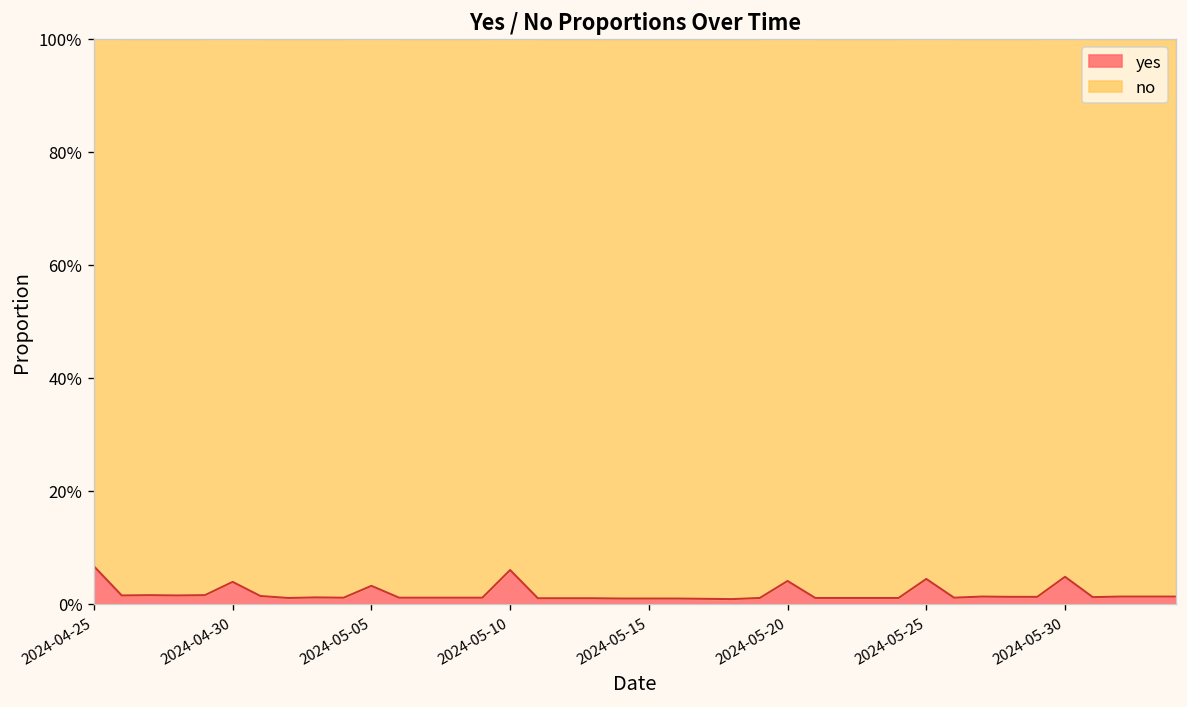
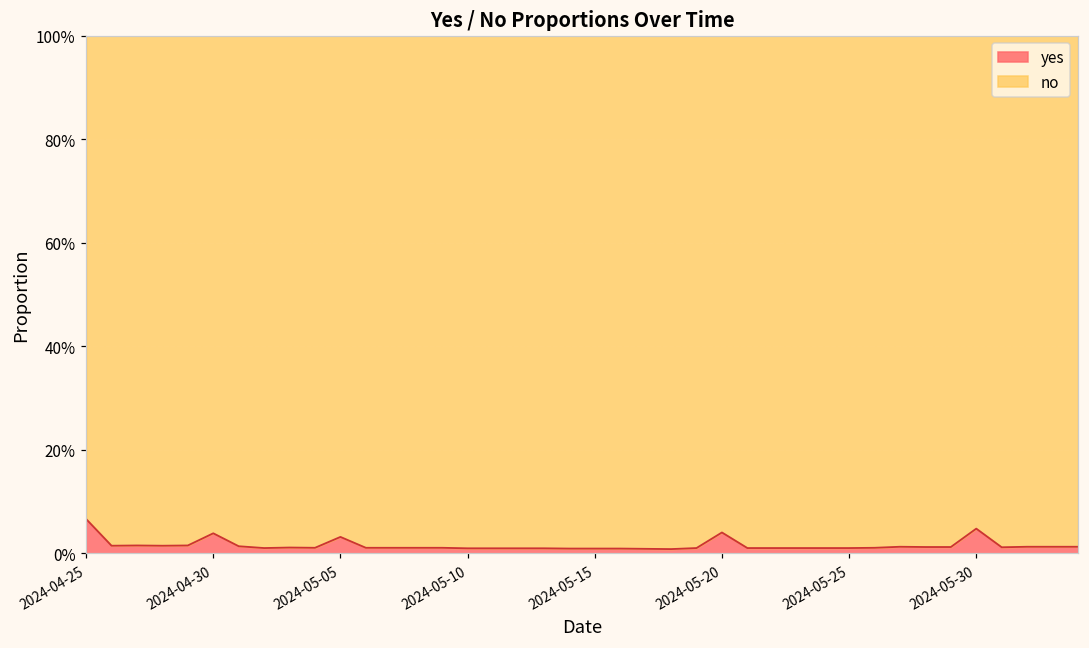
  {
    "yes": {
      "2024-04-25": "7%",
      "2024-04-30": "4%",
      "2024-05-05": "3%",
-     "2024-05-10": "6%",
+     "2024-05-10": "1%",
      "2024-05-15": "1%",
      "2024-05-20": "4%",
-     "2024-05-25": "4%",
+     "2024-05-25": "1%",
      "2024-05-30": "5%"
    },
    "no": {
      "2024-05-15": "99%"
    }
  }
